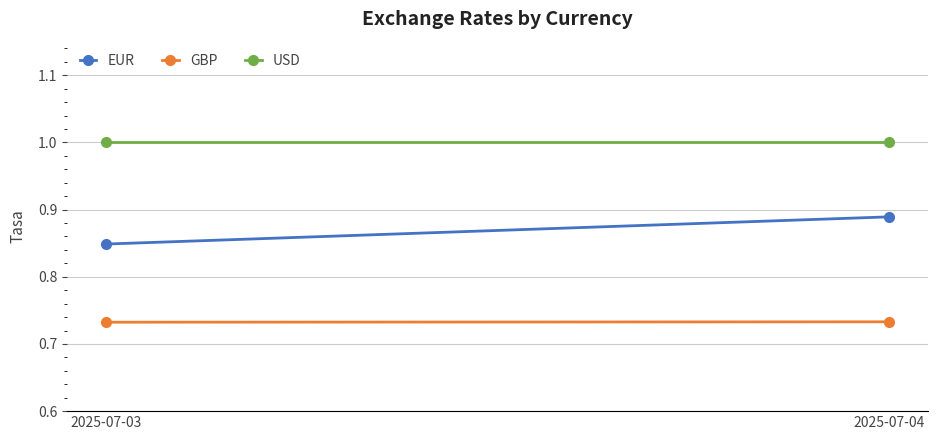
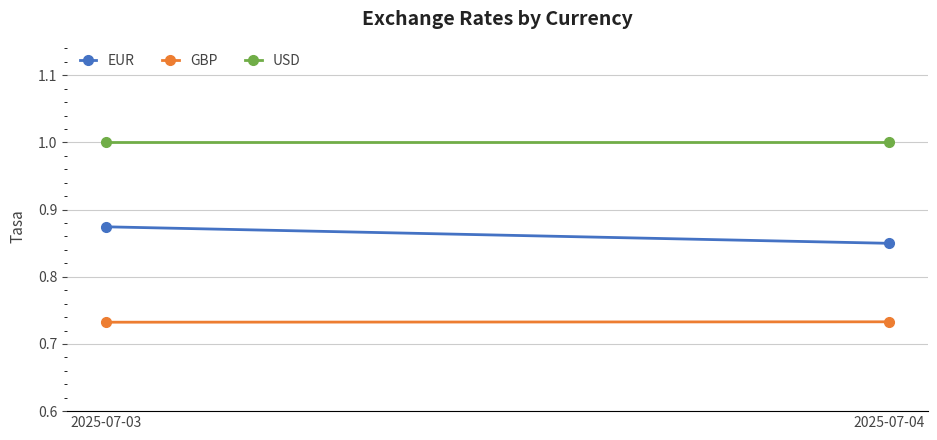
  {
    "EUR": {
-     "2025-07-03": 0.85,
-     "2025-07-04": 0.89
+     "2025-07-03": 0.87,
+     "2025-07-04": 0.85
    },
    "GBP": {
      "2025-07-03": 0.73,
      "2025-07-04": 0.73
    },
    "USD": {
      "2025-07-03": 1.00,
      "2025-07-04": 1.00
    }
  }
